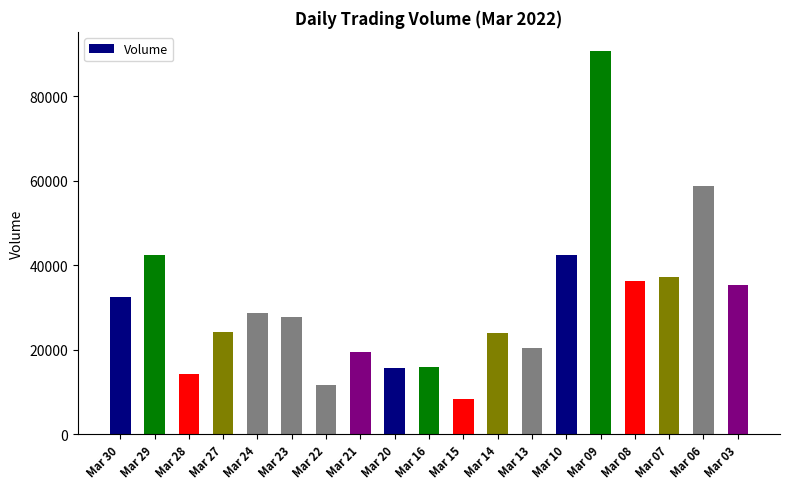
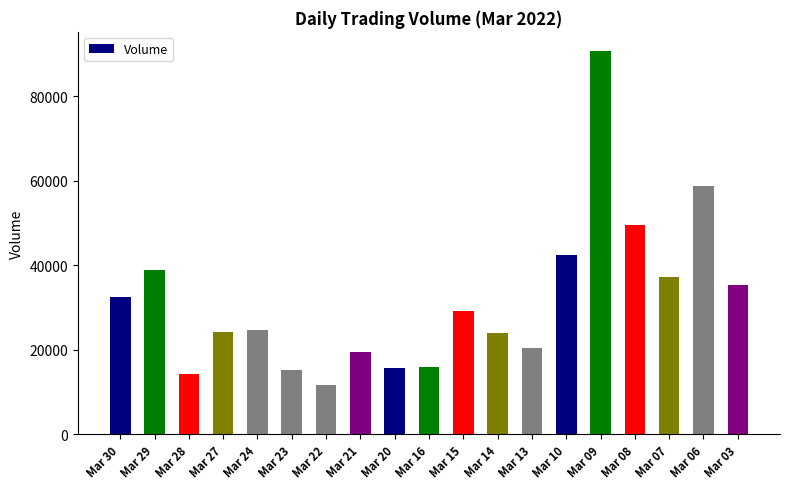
  {
    "Mar 30": 33000,
-   "Mar 29": 42000,
+   "Mar 29": 39000,
    "Mar 28": 14000,
    "Mar 27": 24000,
-   "Mar 24": 29000,
-   "Mar 23": 28000,
+   "Mar 24": 25000,
+   "Mar 23": 15000,
    "Mar 22": 12000,
    "Mar 21": 19000,
    "Mar 20": 16000,
    "Mar 16": 16000,
-   "Mar 15": 8000,
+   "Mar 15": 29000,
    "Mar 14": 24000,
    "Mar 13": 20000,
    "Mar 10": 42000,
    "Mar 09": 91000,
-   "Mar 08": 36000,
+   "Mar 08": 49000,
    "Mar 07": 37000,
    "Mar 06": 59000,
    "Mar 03": 35000
  }
